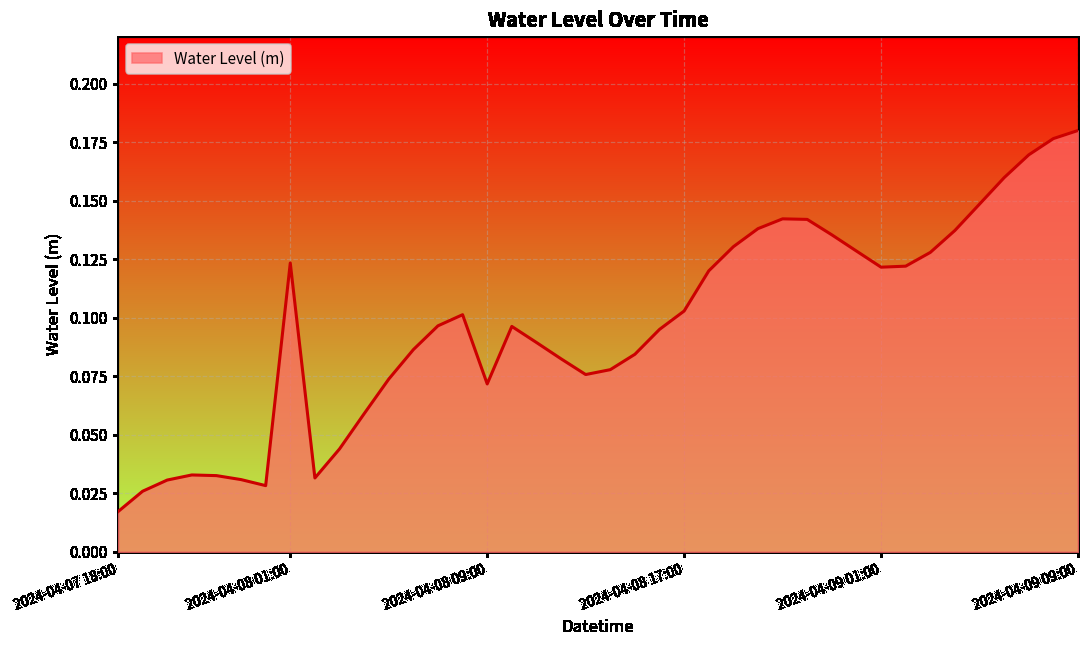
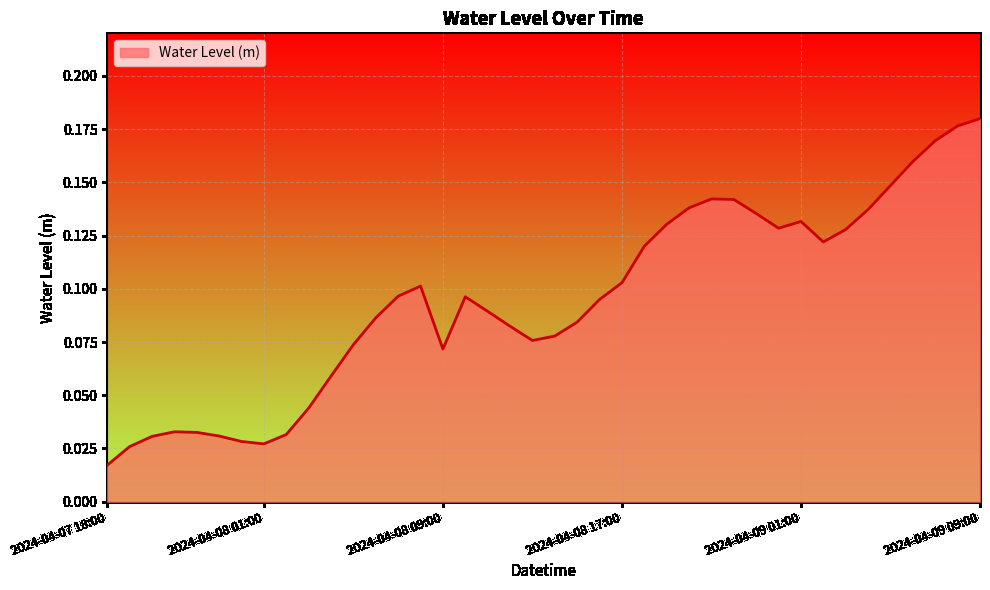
  {
    "2024-04-07 18:00": 0.017,
-   "2024-04-08 01:00": 0.123,
+   "2024-04-08 01:00": 0.027,
    "2024-04-08 09:00": 0.072,
    "2024-04-08 17:00": 0.103,
-   "2024-04-09 01:00": 0.122,
+   "2024-04-09 01:00": 0.132,
    "2024-04-09 09:00": 0.180
  }
